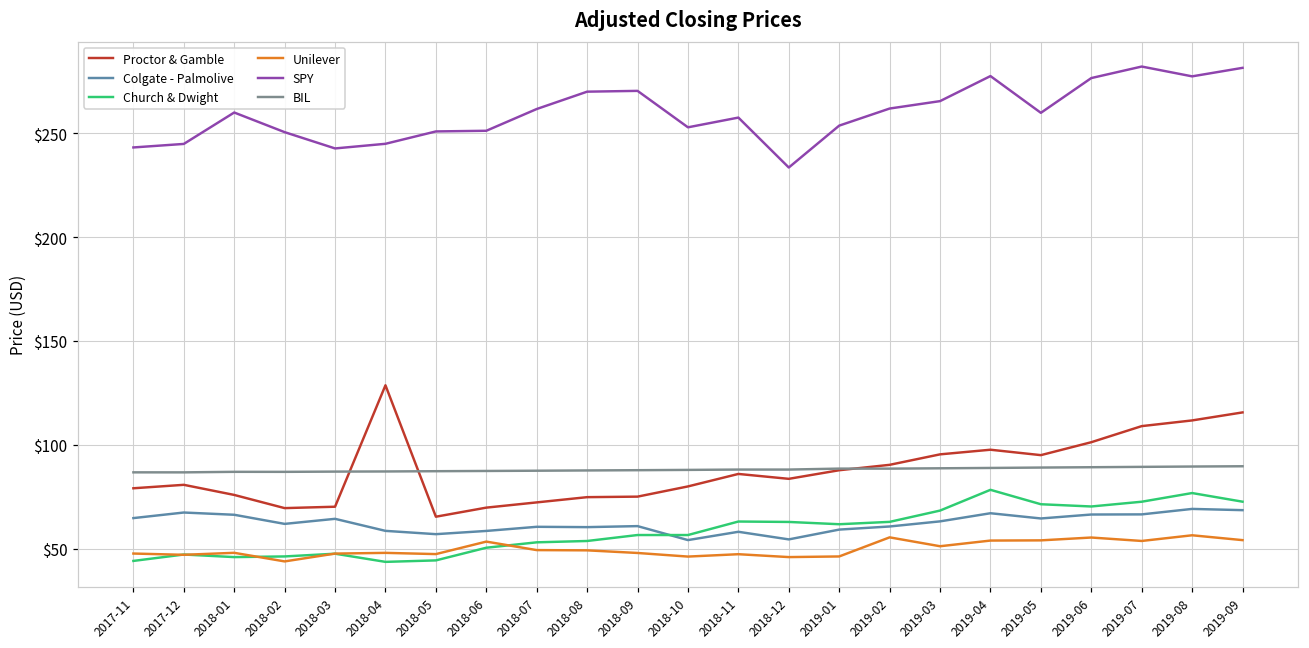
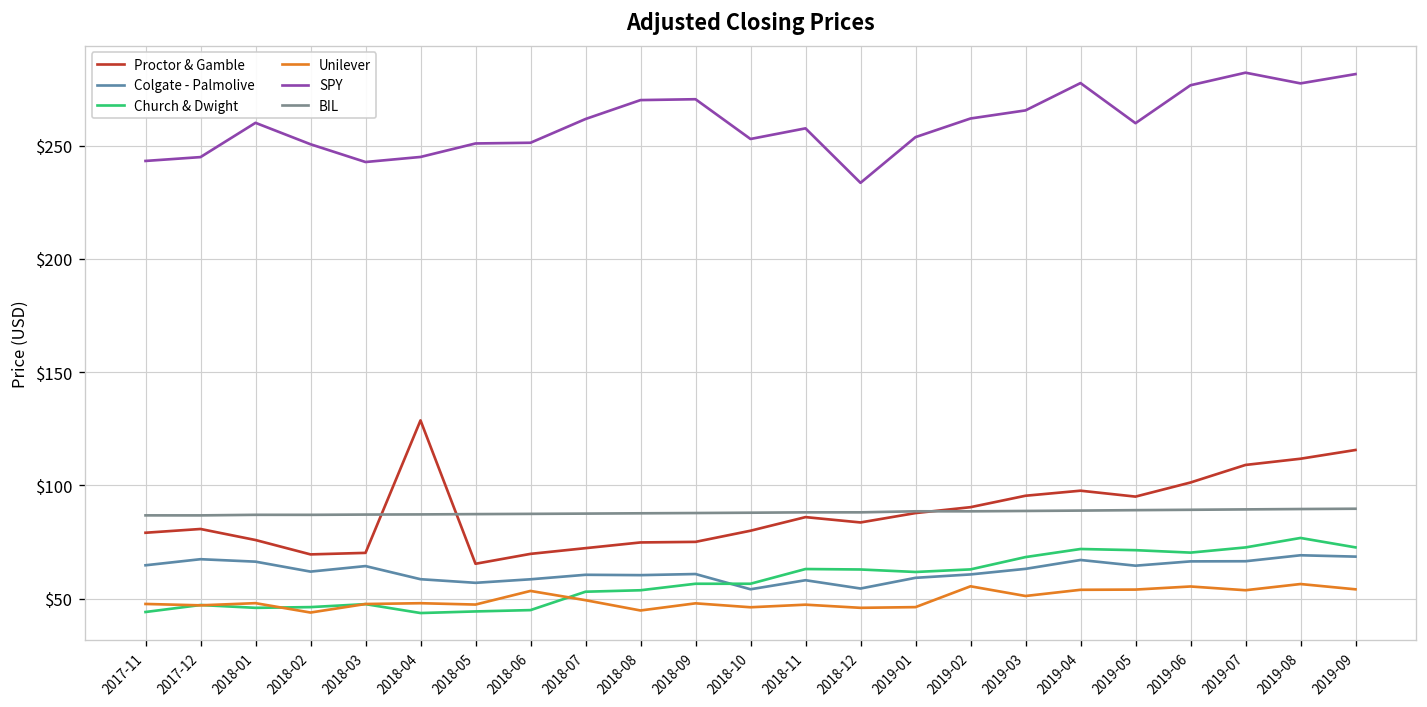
  {
    "Proctor & Gamble": {
      "2017-11": "$79",
      "2017-12": "$81",
      "2018-01": "$76",
      "2018-02": "$70",
      "2018-03": "$70",
      "2018-04": "$129",
      "2018-05": "$65",
      "2018-06": "$70",
      "2018-07": "$72",
      "2018-08": "$75",
      "2018-09": "$75",
      "2018-10": "$80",
      "2018-11": "$86",
      "2018-12": "$84",
      "2019-02": "$90",
      "2019-03": "$95",
      "2019-04": "$98",
      "2019-05": "$95",
      "2019-06": "$101",
      "2019-07": "$109",
      "2019-08": "$112",
      "2019-09": "$116"
    },
    "Church & Dwight": {
      "2017-11": "$44",
      "2018-01": "$46",
      "2018-02": "$46",
      "2018-04": "$44",
      "2018-05": "$44",
-     "2018-06": "$50",
+     "2018-06": "$45",
      "2018-07": "$53",
      "2018-08": "$54",
      "2018-09": "$57",
      "2018-10": "$57",
      "2018-11": "$63",
      "2018-12": "$63",
      "2019-01": "$62",
      "2019-02": "$63",
      "2019-03": "$68",
-     "2019-04": "$78",
+     "2019-04": "$72",
      "2019-05": "$71",
      "2019-06": "$70",
      "2019-07": "$73",
      "2019-08": "$77",
      "2019-09": "$73"
    },
    "Unilever": {
      "2017-11": "$48",
      "2018-01": "$48",
      "2018-02": "$44",
      "2018-04": "$48",
      "2018-05": "$47",
      "2018-06": "$53",
      "2018-07": "$49",
-     "2018-08": "$49",
+     "2018-08": "$45",
      "2018-09": "$48",
      "2018-10": "$46",
      "2018-11": "$47",
      "2018-12": "$46",
      "2019-01": "$46",
      "2019-02": "$55",
      "2019-03": "$51",
      "2019-04": "$54",
      "2019-05": "$54",
      "2019-06": "$55",
      "2019-07": "$54",
      "2019-08": "$56",
      "2019-09": "$54"
    },
    "SPY": {
      "2017-11": "$243",
      "2017-12": "$245",
      "2018-01": "$260",
      "2018-02": "$251",
      "2018-03": "$243",
      "2018-04": "$245",
      "2018-05": "$251",
      "2018-06": "$251",
      "2018-07": "$262",
      "2018-08": "$270",
      "2018-09": "$270",
      "2018-10": "$253",
      "2018-11": "$258",
      "2018-12": "$234",
      "2019-01": "$254",
      "2019-02": "$262",
      "2019-03": "$265",
      "2019-04": "$278",
      "2019-05": "$260",
      "2019-06": "$277",
      "2019-07": "$282",
      "2019-08": "$277",
      "2019-09": "$282"
    }
  }
